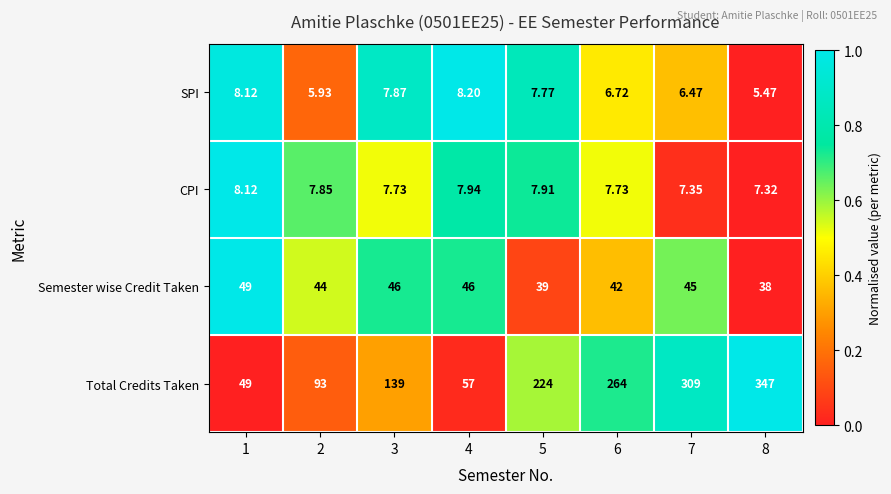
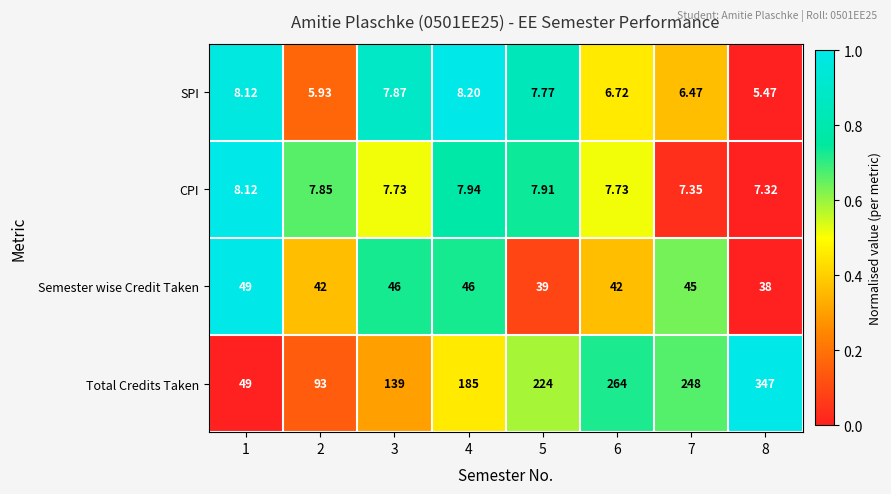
  {
    "SPI": {
      "1": 8.12,
      "2": 5.93,
      "3": 7.87,
      "4": 8.20,
      "5": 7.77,
      "6": 6.72,
      "7": 6.47,
      "8": 5.47
    },
    "CPI": {
      "1": 8.12,
      "2": 7.85,
      "3": 7.73,
      "4": 7.94,
      "5": 7.91,
      "6": 7.73,
      "7": 7.35,
      "8": 7.32
    },
    "Semester wise Credit Taken": {
      "1": 49,
-     "2": 44,
+     "2": 42,
      "3": 46,
      "4": 46,
      "5": 39,
      "6": 42,
      "7": 45,
      "8": 38
    },
    "Total Credits Taken": {
      "1": 49,
      "2": 93,
      "3": 139,
-     "4": 57,
+     "4": 185,
      "5": 224,
      "6": 264,
-     "7": 309,
+     "7": 248,
      "8": 347
    }
  }
